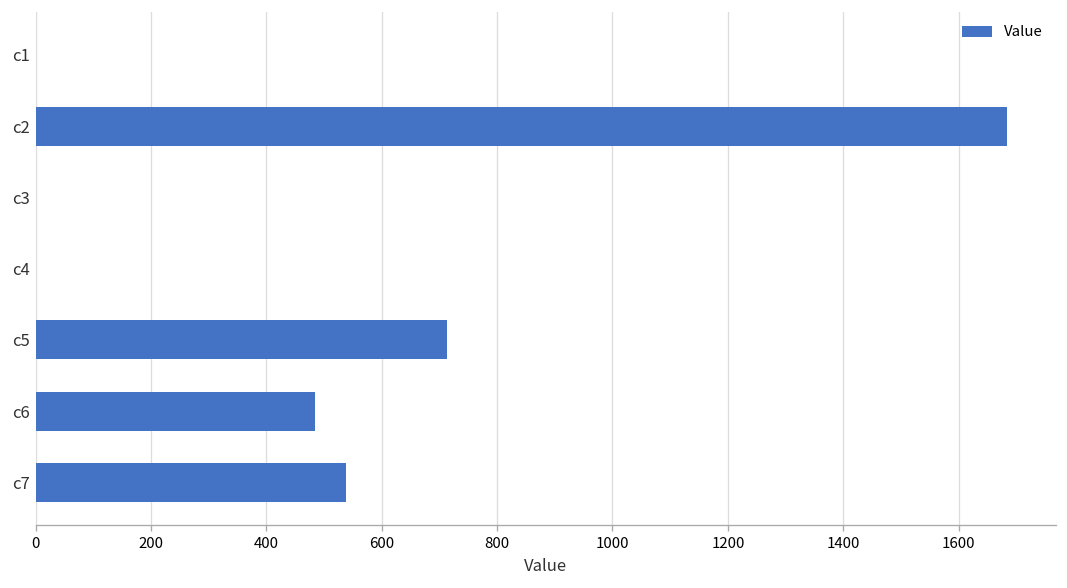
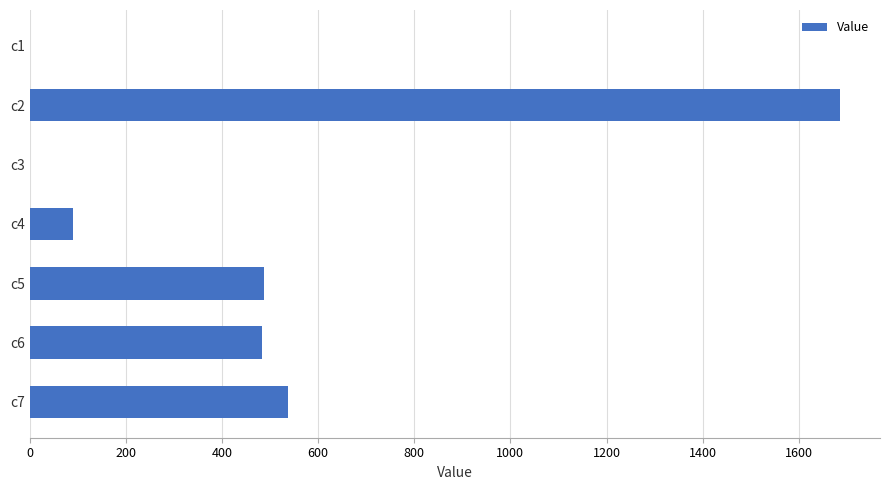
  {
    "c2": 1680,
-   "c4": 0,
-   "c5": 710,
+   "c4": 90,
+   "c5": 490,
    "c6": 480,
    "c7": 540
  }
